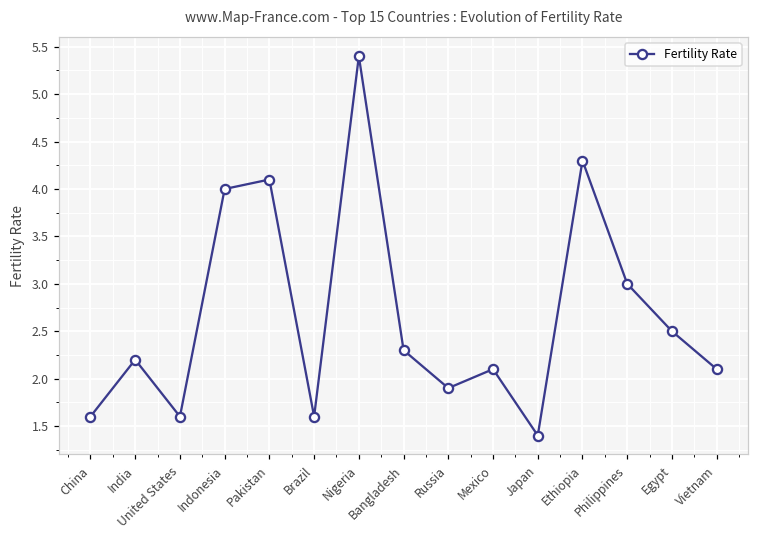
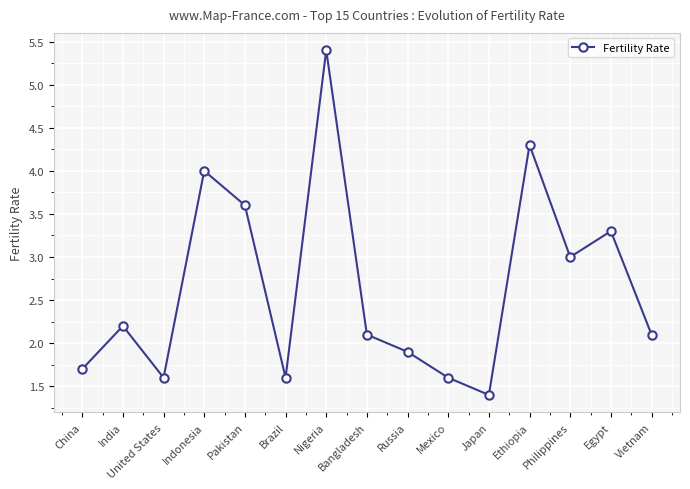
  {
-   "China": 1.6,
+   "China": 1.7,
    "India": 2.2,
    "United States": 1.6,
    "Indonesia": 4.0,
-   "Pakistan": 4.1,
+   "Pakistan": 3.6,
    "Brazil": 1.6,
    "Nigeria": 5.4,
-   "Bangladesh": 2.3,
+   "Bangladesh": 2.1,
    "Russia": 1.9,
-   "Mexico": 2.1,
+   "Mexico": 1.6,
    "Japan": 1.4,
    "Ethiopia": 4.3,
    "Philippines": 3.0,
-   "Egypt": 2.5,
+   "Egypt": 3.3,
    "Vietnam": 2.1
  }
